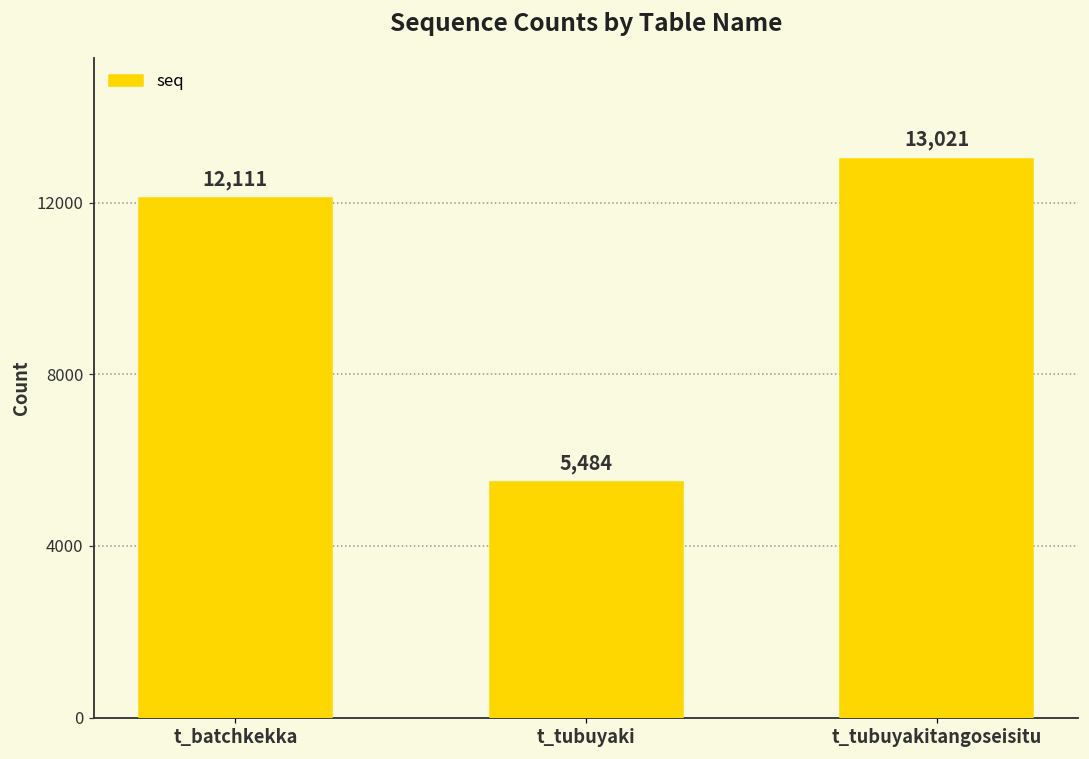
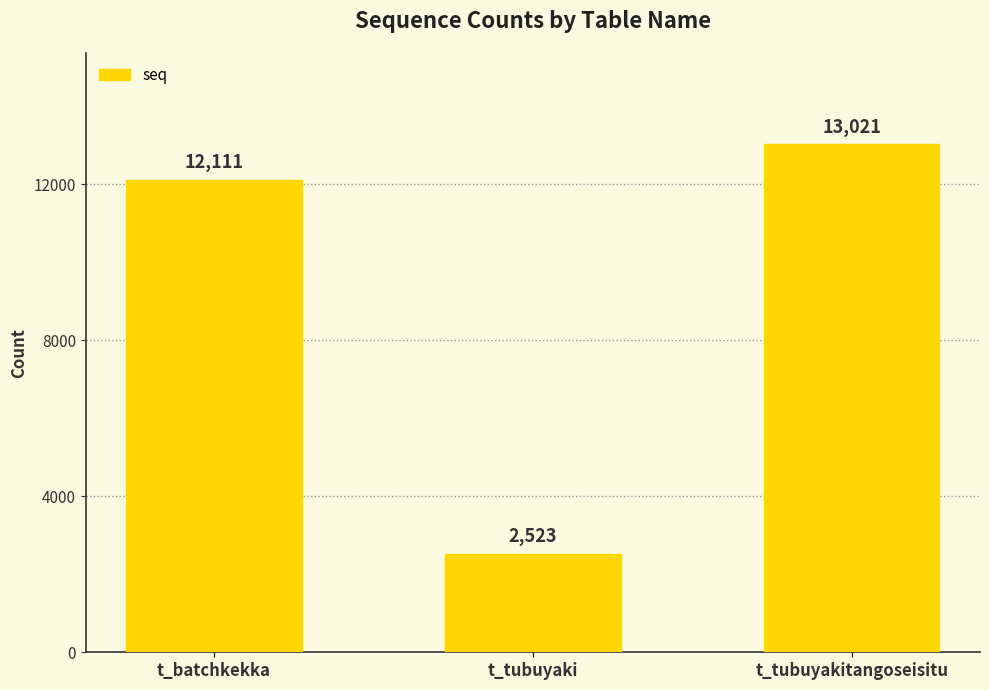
  {
    "t_batchkekka": "12,111",
-   "t_tubuyaki": "5,484",
+   "t_tubuyaki": "2,523",
    "t_tubuyakitangoseisitu": "13,021"
  }
